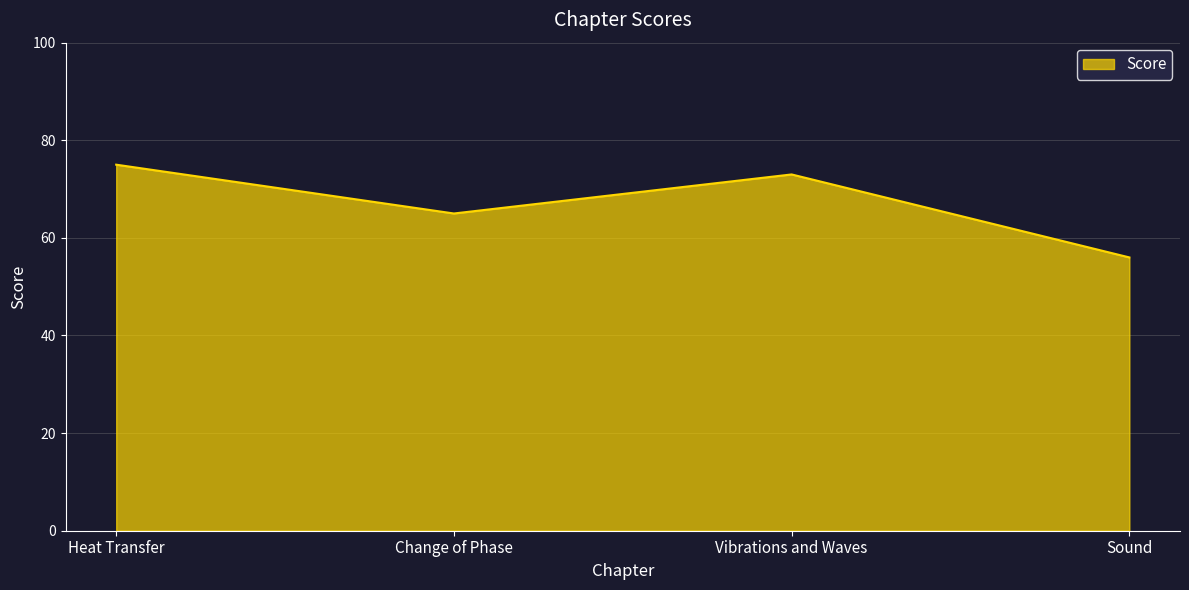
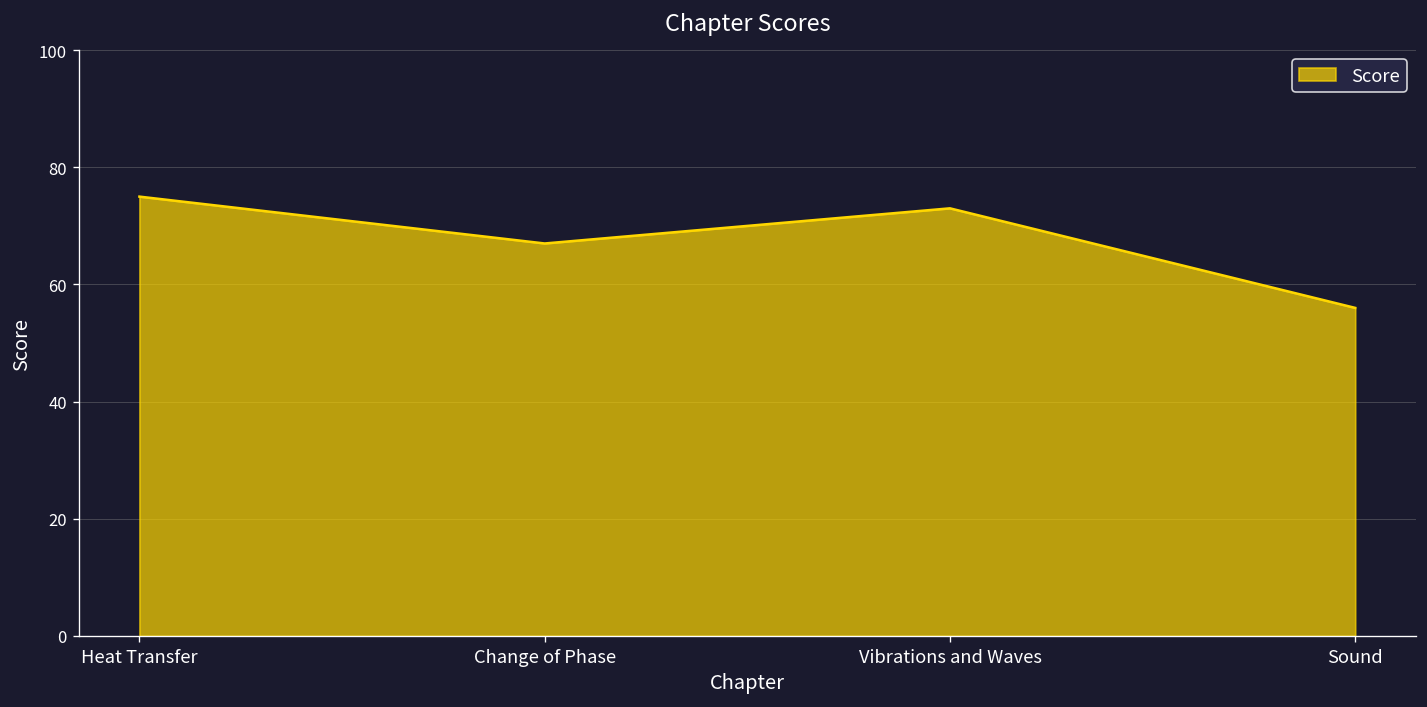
  {
    "Heat Transfer": 75,
-   "Change of Phase": 65,
+   "Change of Phase": 67,
    "Vibrations and Waves": 73,
    "Sound": 56
  }
